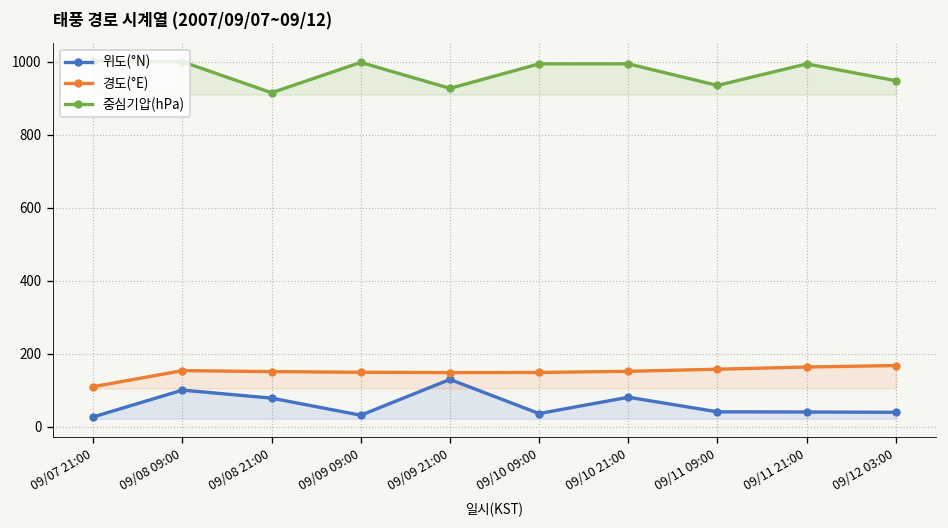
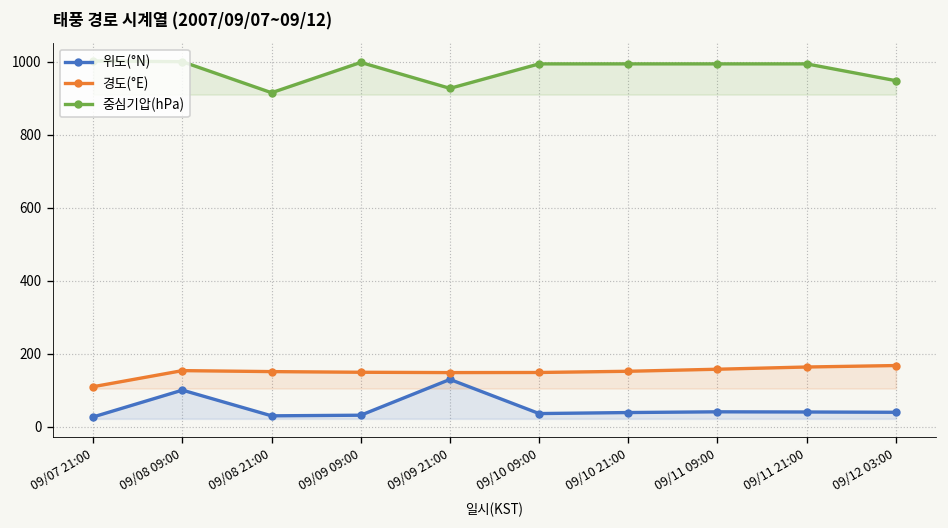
  {
    "위도(°N)": {
      "09/07 21:00": 30,
      "09/08 09:00": 100,
-     "09/08 21:00": 80,
+     "09/08 21:00": 30,
      "09/09 09:00": 30,
      "09/09 21:00": 130,
      "09/10 09:00": 40,
-     "09/10 21:00": 80,
+     "09/10 21:00": 40,
      "09/11 09:00": 40,
      "09/11 21:00": 40,
      "09/12 03:00": 40
    },
    "경도(°E)": {
      "09/07 21:00": 110,
      "09/08 09:00": 150,
      "09/08 21:00": 150,
      "09/09 09:00": 150,
      "09/09 21:00": 150,
      "09/10 09:00": 150,
      "09/10 21:00": 150,
      "09/11 09:00": 160,
      "09/11 21:00": 160,
      "09/12 03:00": 170
    },
    "중심기압(hPa)": {
      "09/08 21:00": 920,
      "09/09 09:00": 1000,
      "09/09 21:00": 930,
      "09/10 09:00": 990,
      "09/10 21:00": 990,
-     "09/11 09:00": 940,
+     "09/11 09:00": 990,
      "09/11 21:00": 990,
      "09/12 03:00": 950
    }
  }
